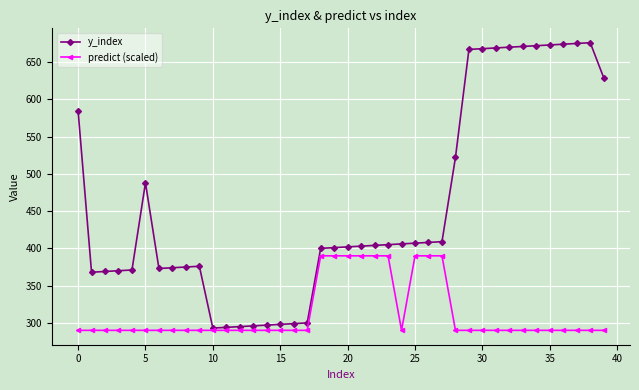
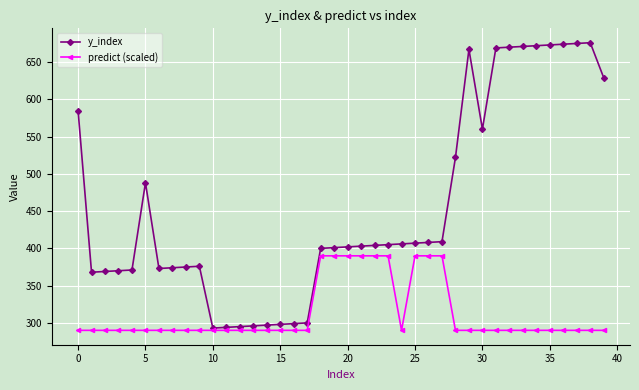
  {
    "y_index": {
      "0": 590,
      "5": 490,
      "15": 300,
      "20": 400,
      "25": 410,
-     "30": 670,
+     "30": 560,
      "35": 670
    },
    "predict (scaled)": {
      "0": 290,
      "5": 290,
      "15": 290,
      "20": 390,
      "25": 390,
      "30": 290,
      "35": 290
    }
  }
